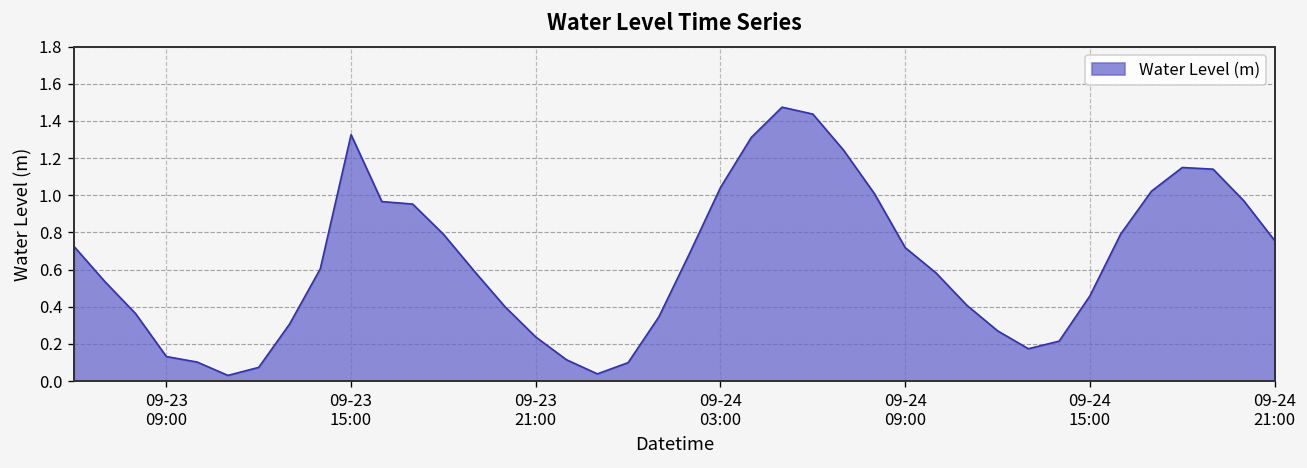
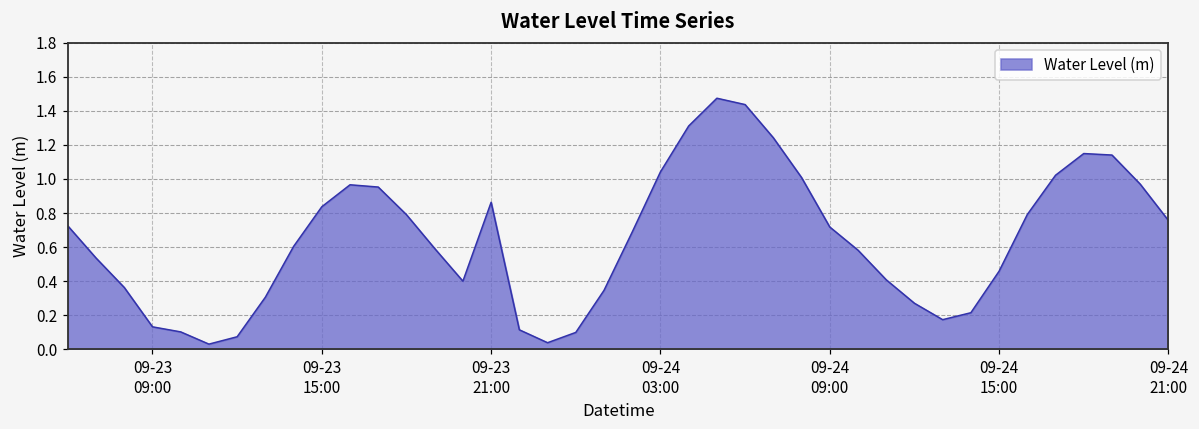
  {
    "09-23 09:00": 0.13,
-   "09-23 15:00": 1.33,
-   "09-23 21:00": 0.24,
+   "09-23 15:00": 0.84,
+   "09-23 21:00": 0.86,
    "09-24 03:00": 1.04,
    "09-24 09:00": 0.72,
    "09-24 15:00": 0.46,
    "09-24 21:00": 0.76
  }
